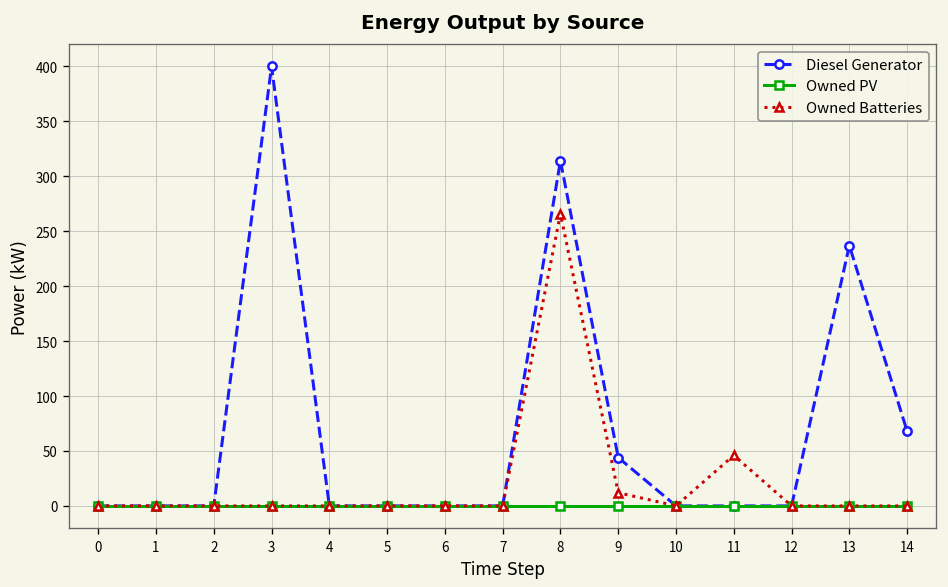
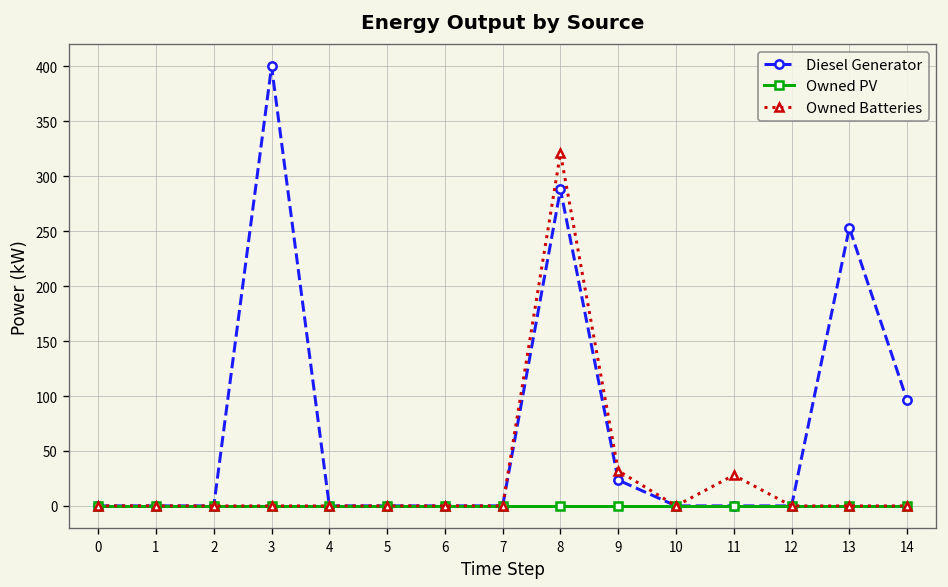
  {
    "Diesel Generator": {
      "3": 400,
-     "8": 310,
-     "9": 40,
-     "13": 240,
-     "14": 70
+     "8": 290,
+     "9": 20,
+     "13": 250,
+     "14": 100
    },
    "Owned PV": {
      "8": 0,
      "9": 0
    },
    "Owned Batteries": {
-     "8": 270,
-     "9": 10,
-     "11": 50
+     "8": 320,
+     "9": 30,
+     "11": 30
    }
  }
